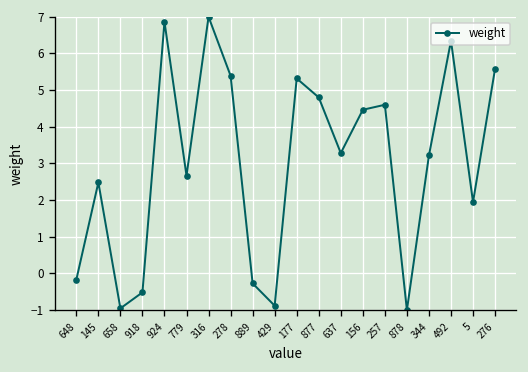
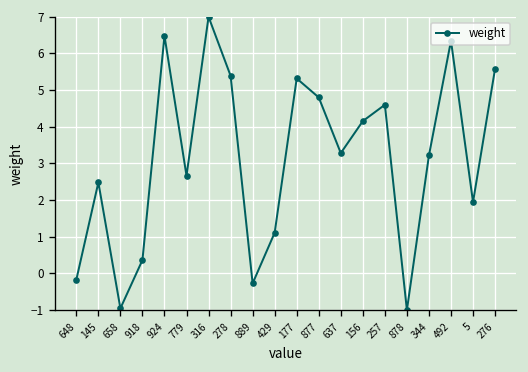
  {
    "648": -0.2,
    "145": 2.5,
    "658": -1.0,
-   "918": -0.5,
-   "924": 6.9,
+   "918": 0.4,
+   "924": 6.5,
    "779": 2.7,
    "316": 7.0,
    "278": 5.4,
    "889": -0.3,
-   "429": -0.9,
+   "429": 1.1,
    "177": 5.3,
    "877": 4.8,
    "637": 3.3,
-   "156": 4.5,
+   "156": 4.2,
    "257": 4.6,
    "878": -1.0,
    "344": 3.2,
    "5": 1.9,
    "276": 5.6
  }
